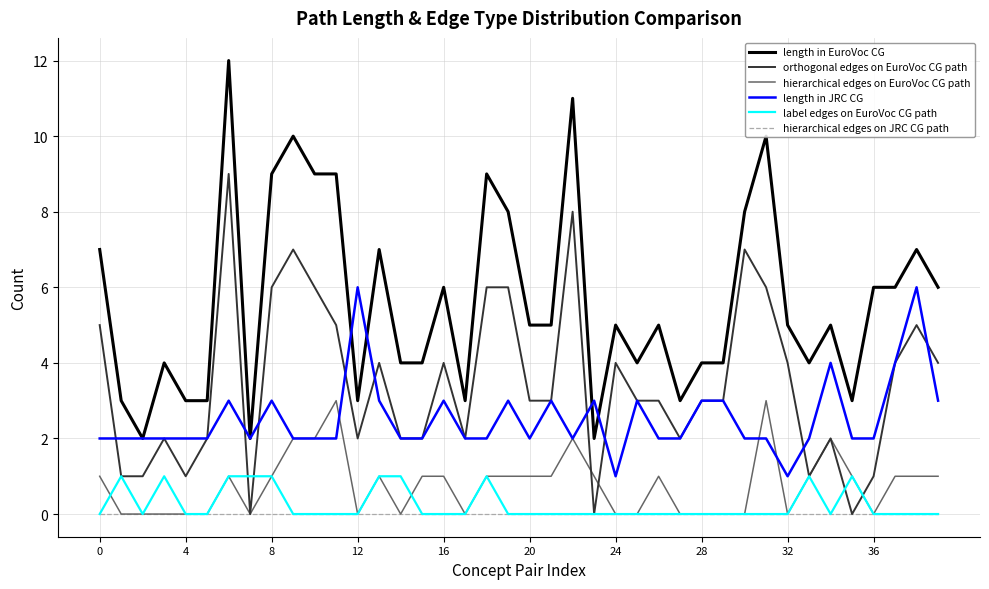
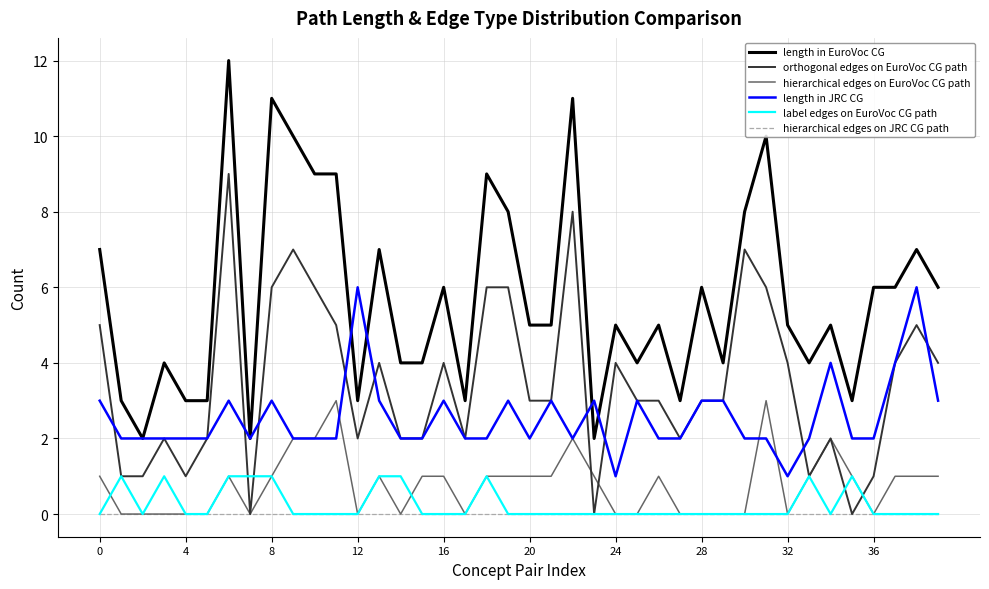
  {
    "length in EuroVoc CG": {
      "0": 7,
      "4": 3,
-     "8": 9,
+     "8": 11,
      "12": 3,
      "16": 6,
      "20": 5,
      "24": 5,
-     "28": 4,
+     "28": 6,
      "32": 5,
      "36": 6
    },
    "orthogonal edges on EuroVoc CG path": {
      "0": 5,
      "4": 1,
      "8": 6,
      "12": 2,
      "16": 4,
      "20": 3,
      "24": 4,
      "32": 4,
      "36": 1
    },
    "hierarchical edges on EuroVoc CG path": {
      "0": 1,
      "16": 1,
      "20": 1
    },
    "length in JRC CG": {
-     "0": 2,
+     "0": 3,
      "4": 2,
      "8": 3,
      "12": 6,
      "16": 3,
      "20": 2,
      "24": 1,
      "32": 1,
      "36": 2
    },
    "hierarchical edges on JRC CG path": {
      "8": 0
    }
  }
